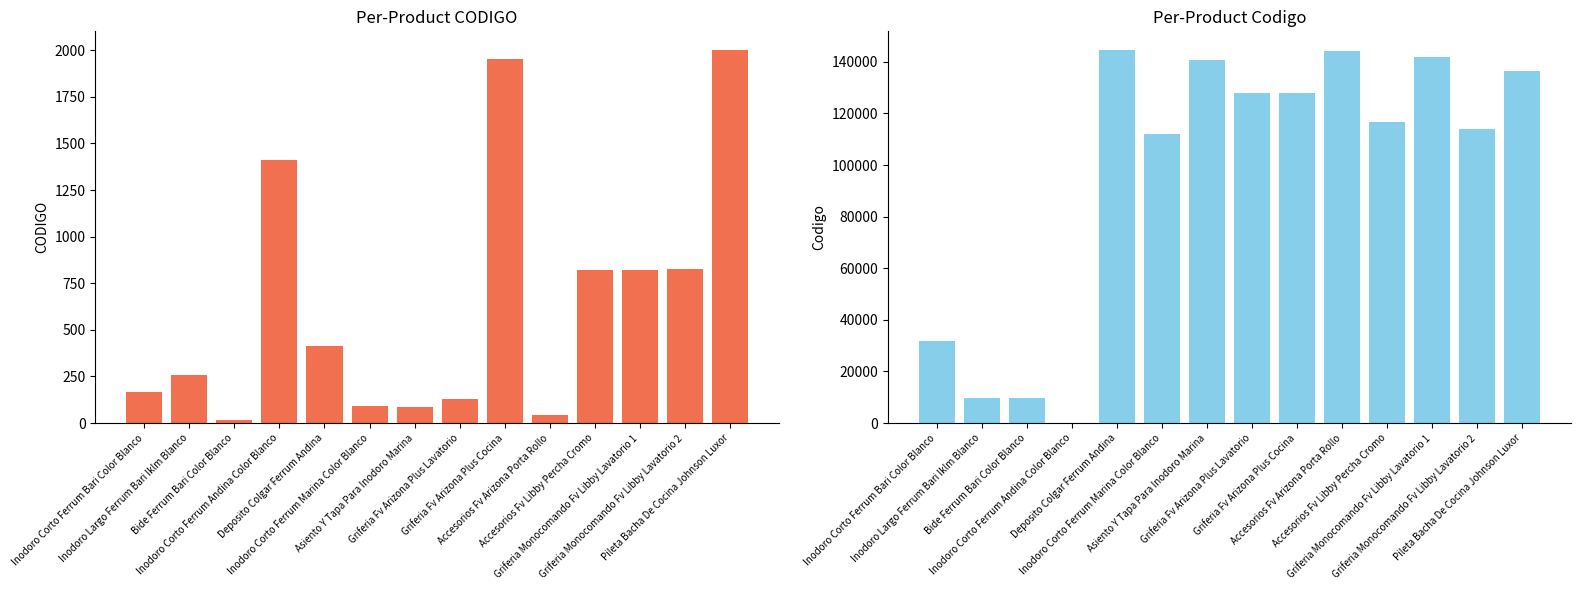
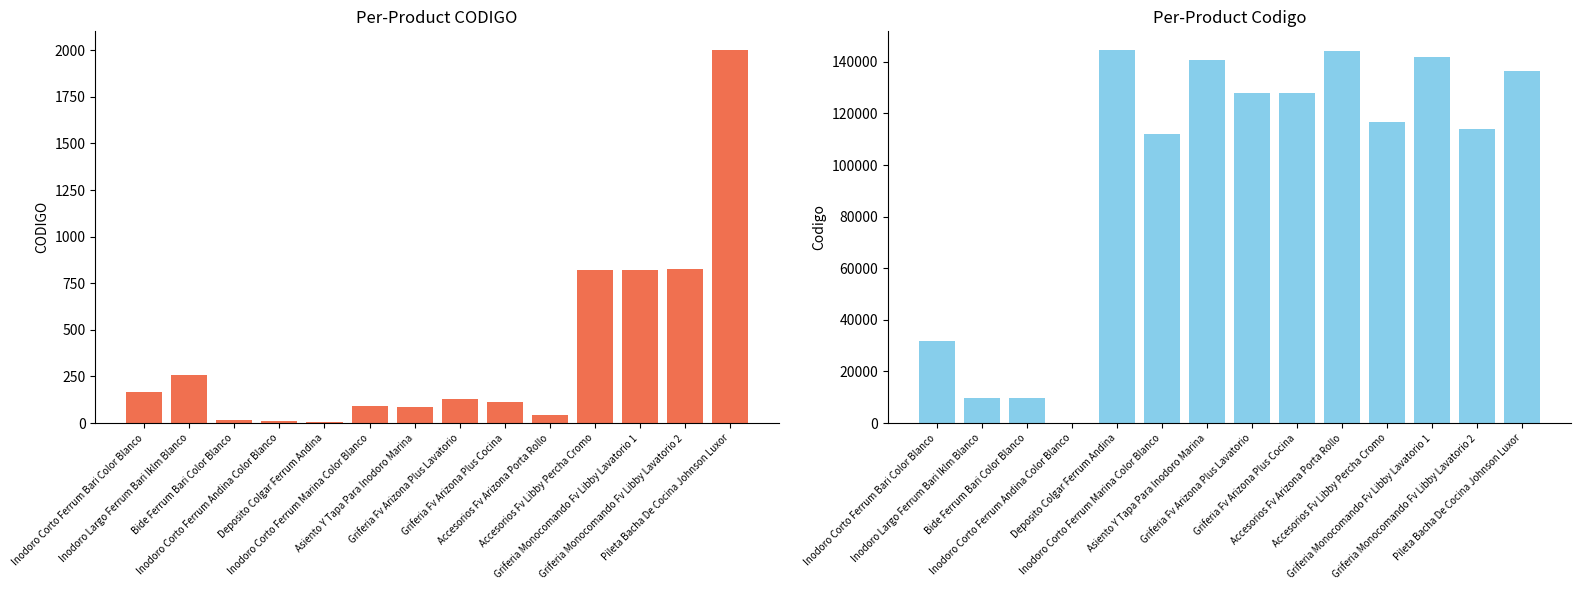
  {
    "Per-Product CODIGO": {
      "Inodoro Corto Ferrum Bari Color Blanco": 170,
      "Inodoro Largo Ferrum Bari Iklm Blanco": 260,
      "Bide Ferrum Bari Color Blanco": 20,
-     "Inodoro Corto Ferrum Andina Color Blanco": 1410,
-     "Deposito Colgar Ferrum Andina": 410,
+     "Inodoro Corto Ferrum Andina Color Blanco": 10,
+     "Deposito Colgar Ferrum Andina": 0,
      "Inodoro Corto Ferrum Marina Color Blanco": 90,
      "Asiento Y Tapa Para Inodoro Marina": 80,
      "Griferia Fv Arizona Plus Lavatorio": 130,
-     "Griferia Fv Arizona Plus Cocina": 1950,
+     "Griferia Fv Arizona Plus Cocina": 120,
      "Accesorios Fv Arizona Porta Rollo": 40,
      "Accesorios Fv Libby Percha Cromo": 820,
      "Griferia Monocomando Fv Libby Lavatorio 1": 820,
      "Griferia Monocomando Fv Libby Lavatorio 2": 820,
      "Pileta Bacha De Cocina Johnson Luxor": 2000
    },
    "Per-Product Codigo": {
      "Inodoro Corto Ferrum Bari Color Blanco": 32000,
      "Inodoro Largo Ferrum Bari Iklm Blanco": 10000,
      "Bide Ferrum Bari Color Blanco": 10000,
      "Deposito Colgar Ferrum Andina": 145000,
      "Inodoro Corto Ferrum Marina Color Blanco": 112000,
      "Asiento Y Tapa Para Inodoro Marina": 141000,
      "Griferia Fv Arizona Plus Lavatorio": 128000,
      "Griferia Fv Arizona Plus Cocina": 128000,
      "Accesorios Fv Arizona Porta Rollo": 144000,
      "Accesorios Fv Libby Percha Cromo": 117000,
      "Griferia Monocomando Fv Libby Lavatorio 1": 142000,
      "Griferia Monocomando Fv Libby Lavatorio 2": 114000,
      "Pileta Bacha De Cocina Johnson Luxor": 136000
    }
  }
